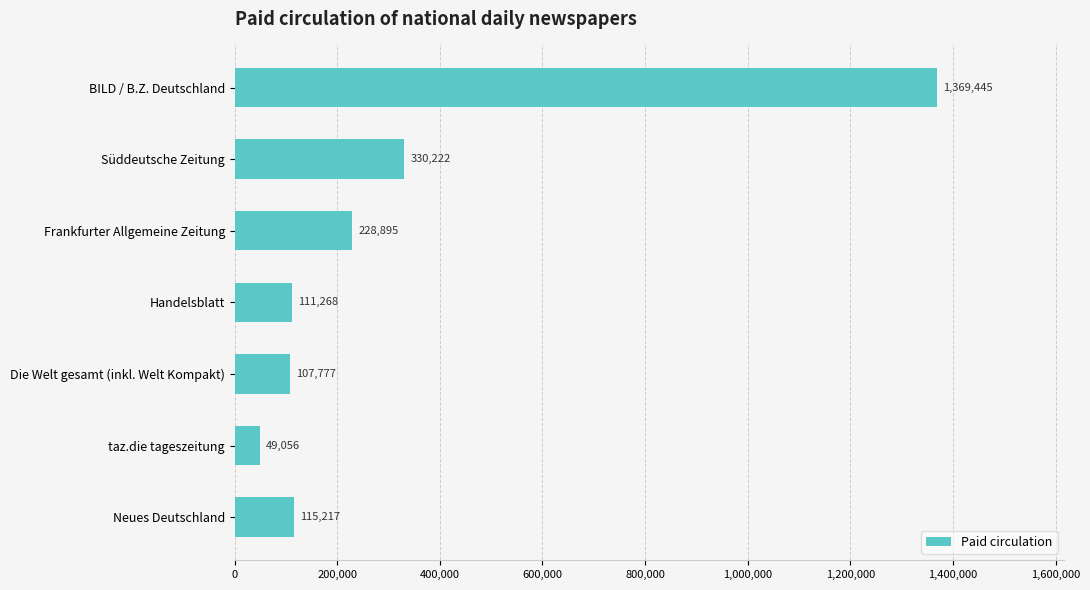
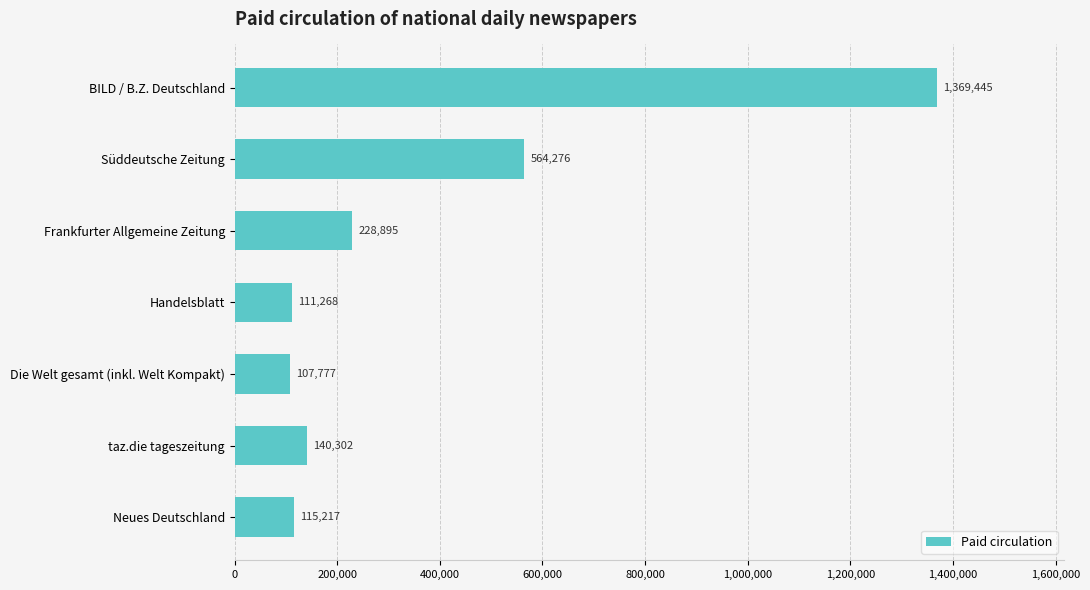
  {
    "BILD / B.Z. Deutschland": "1,369,445",
-   "Süddeutsche Zeitung": "330,222",
+   "Süddeutsche Zeitung": "564,276",
    "Frankfurter Allgemeine Zeitung": "228,895",
    "Handelsblatt": "111,268",
    "Die Welt gesamt (inkl. Welt Kompakt)": "107,777",
-   "taz.die tageszeitung": "49,056",
+   "taz.die tageszeitung": "140,302",
    "Neues Deutschland": "115,217"
  }
